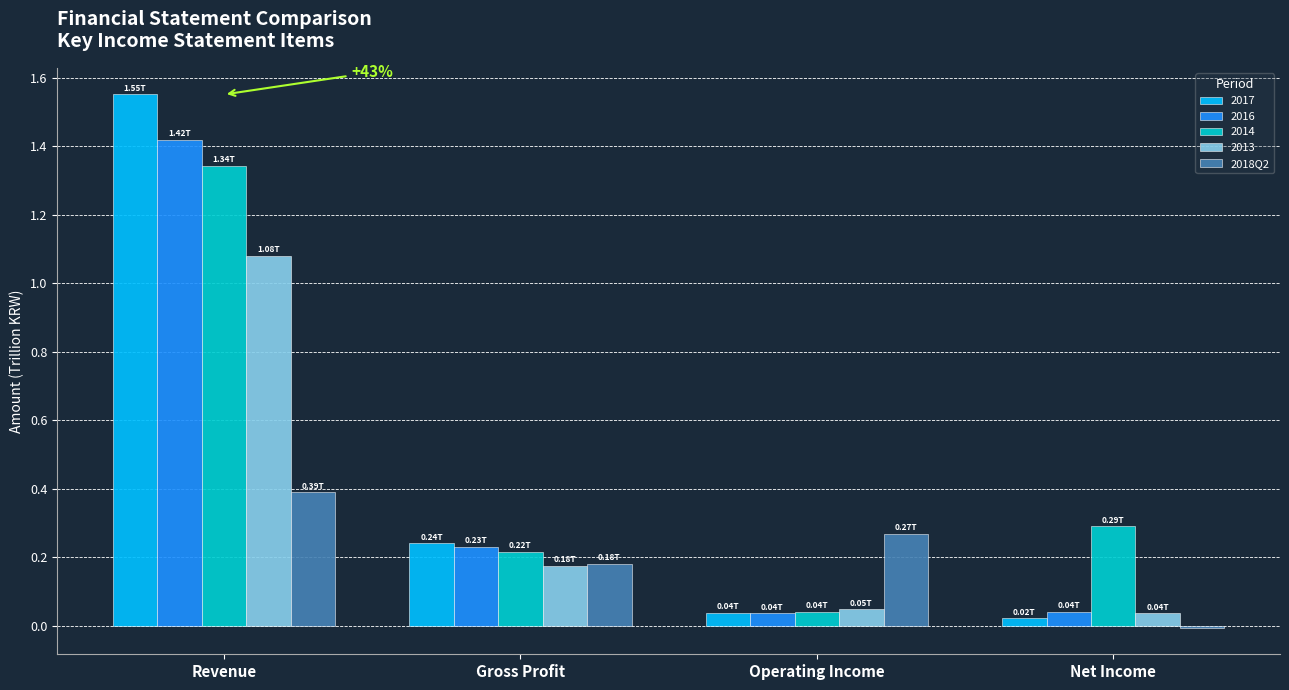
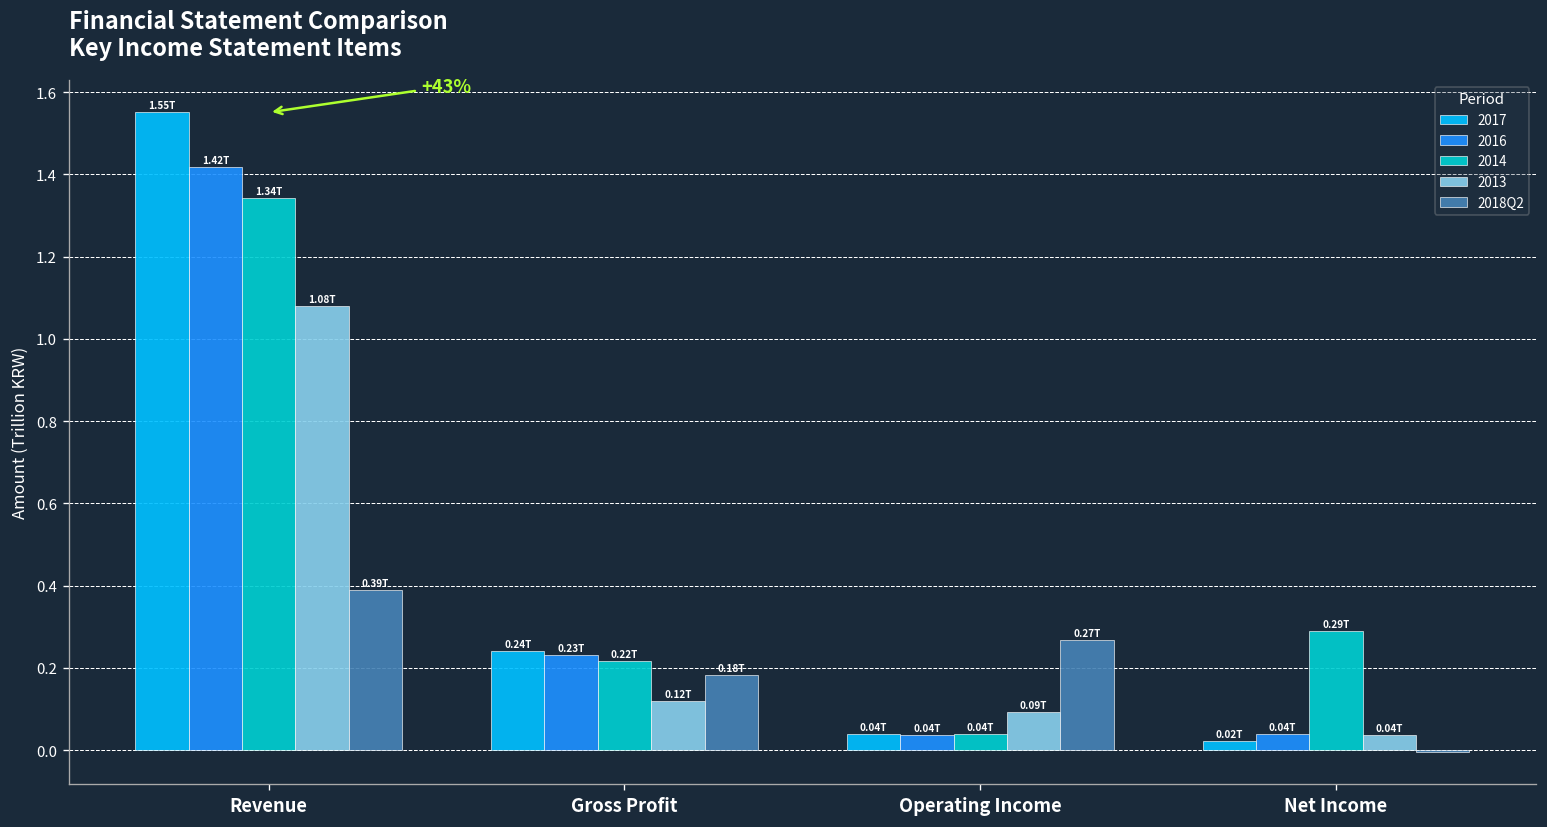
  {
    "2013": {
      "Revenue": "1.08T",
-     "Gross Profit": "0.18T",
-     "Operating Income": "0.05T",
+     "Gross Profit": "0.12T",
+     "Operating Income": "0.09T",
      "Net Income": "0.04T"
    },
    "2018Q2": {
      "Revenue": "0.39T",
      "Gross Profit": "0.18T",
      "Operating Income": "0.27T"
    }
  }
